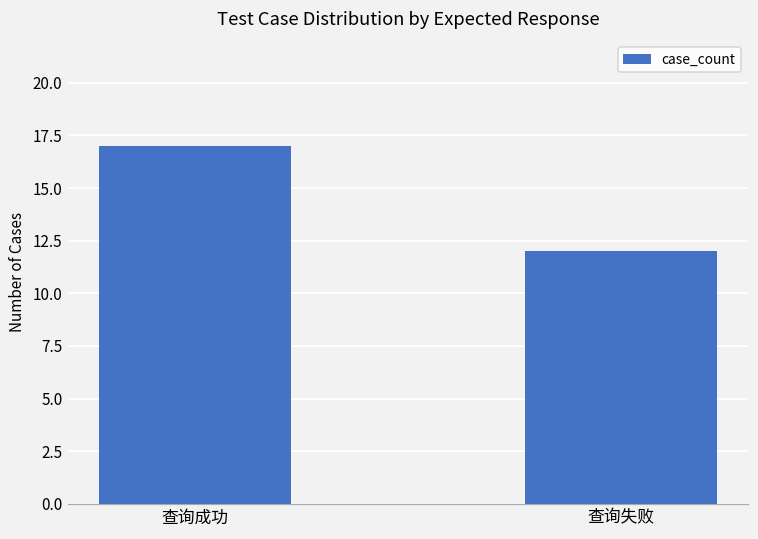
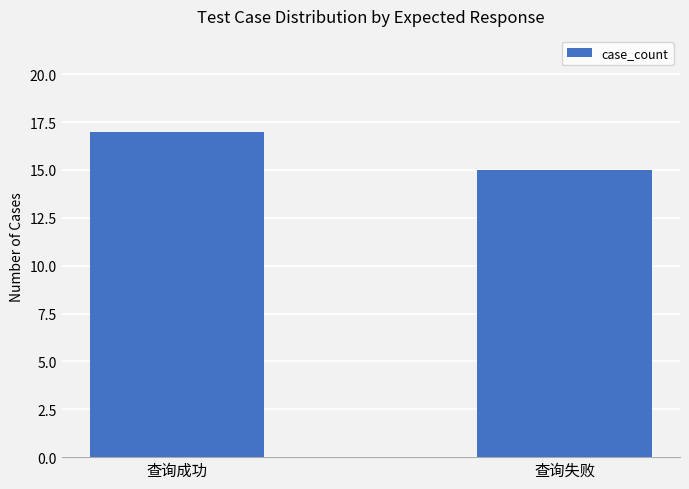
  {
    "查询成功": 17,
-   "查询失败": 12
+   "查询失败": 15
  }
